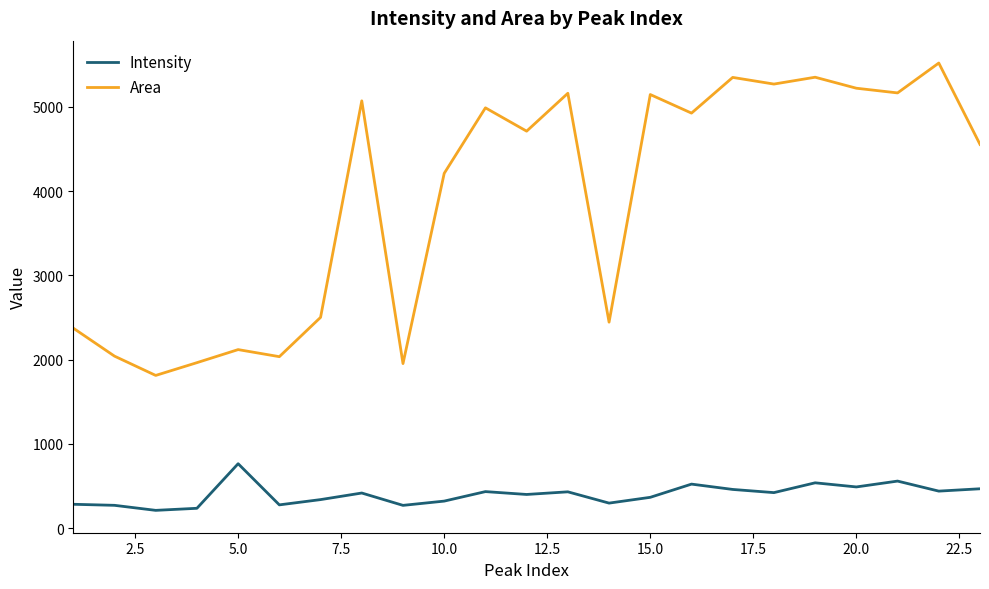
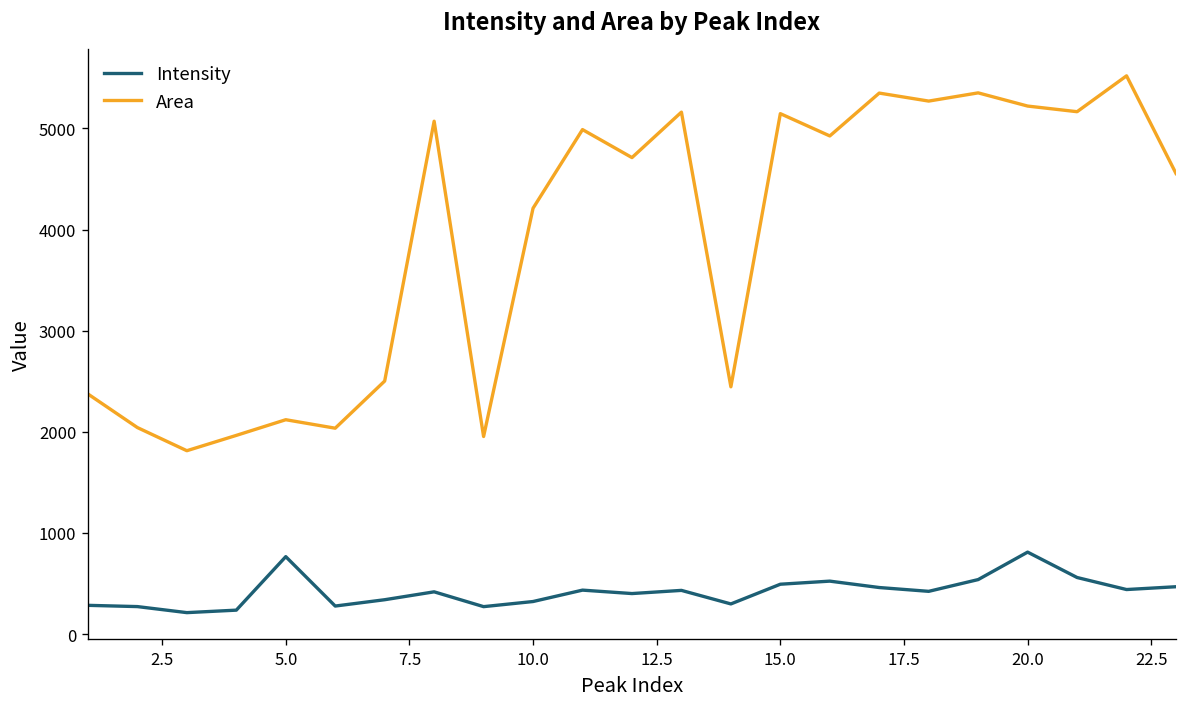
  {
    "Intensity": {
      "5.0": 800,
      "10.0": 300,
-     "15.0": 400,
-     "20.0": 500
+     "15.0": 500,
+     "20.0": 800
    },
    "Area": {
      "5.0": 2100,
      "10.0": 4200,
      "15.0": 5100,
      "20.0": 5200
    }
  }
